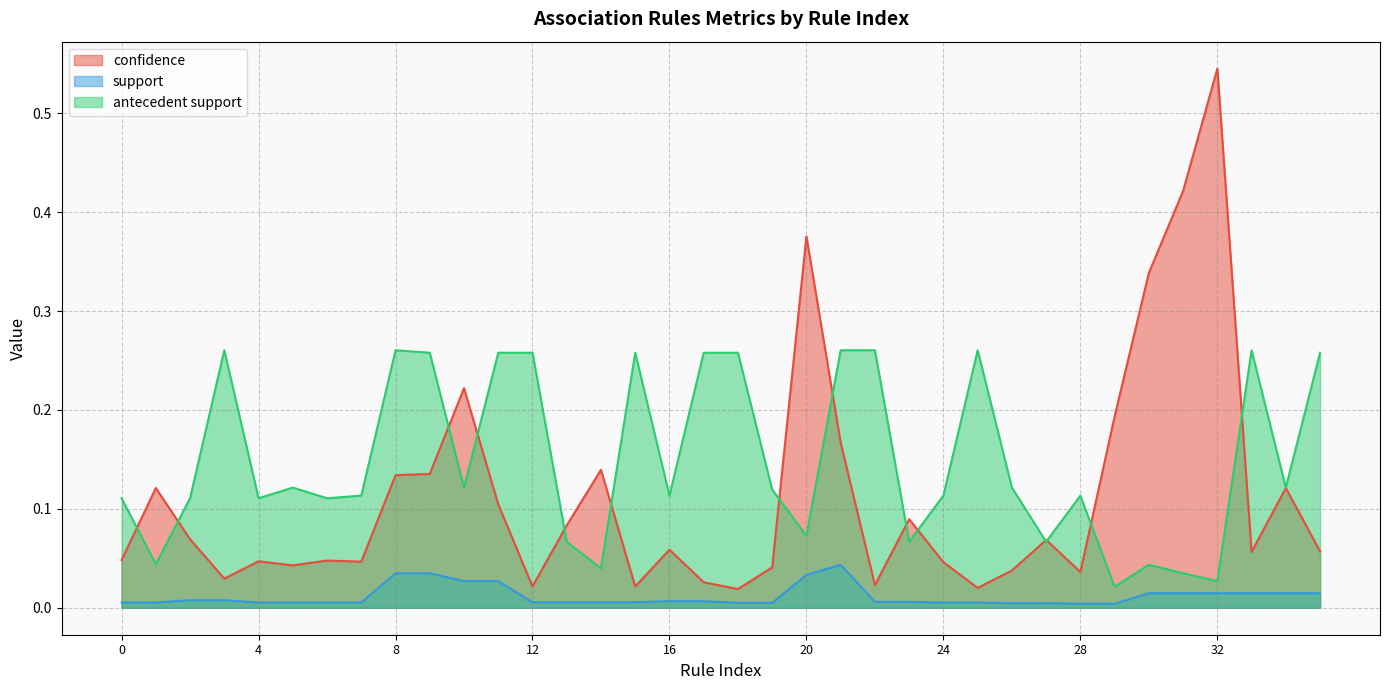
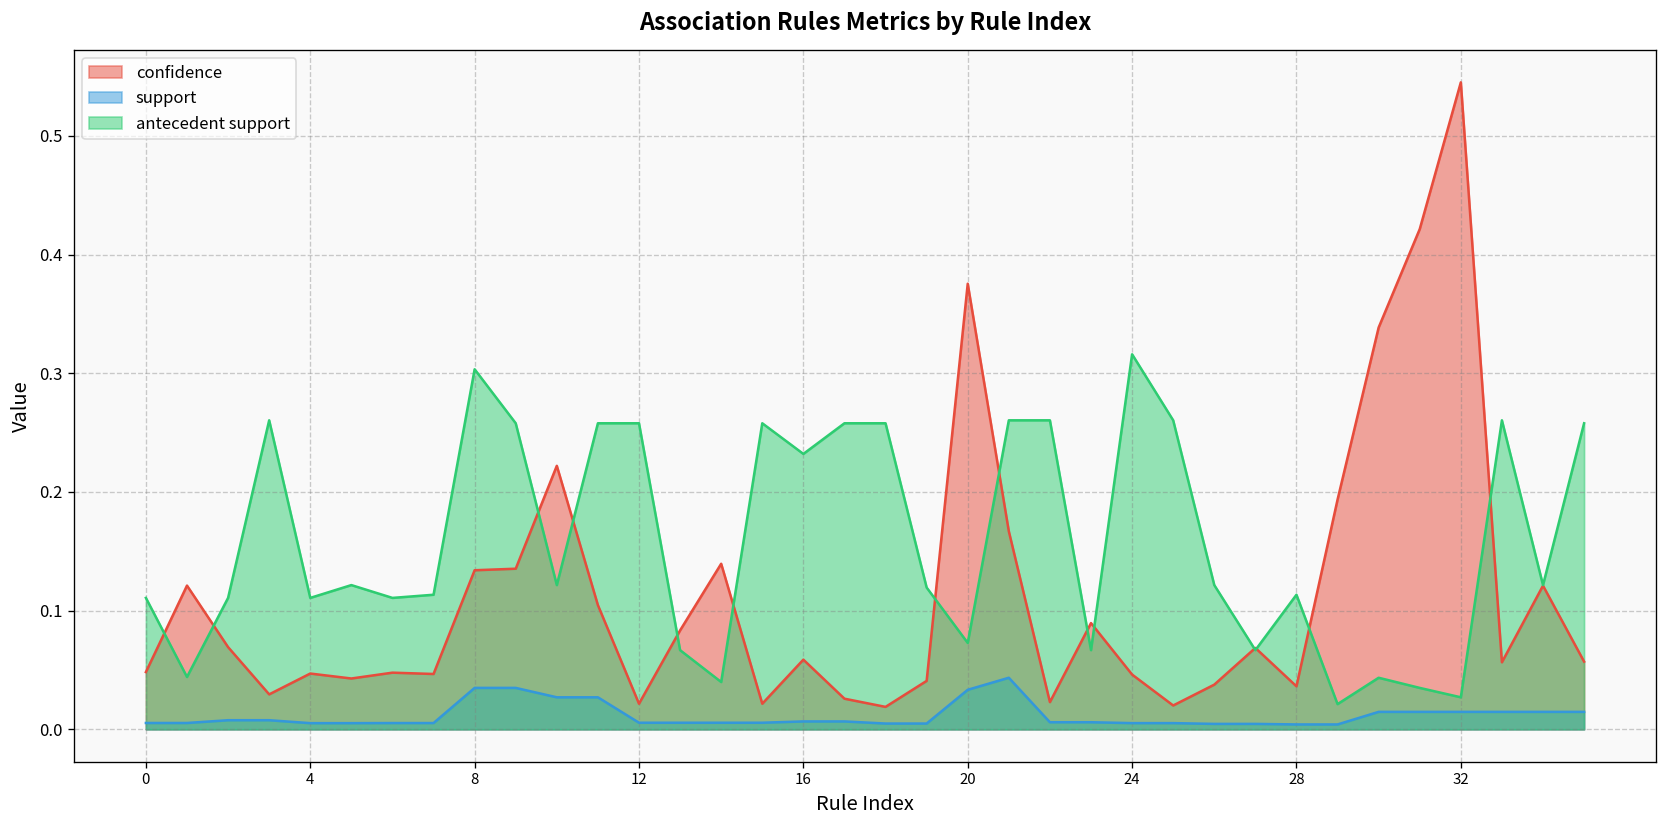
  {
    "confidence": {
      "0": 0.05,
      "4": 0.05,
      "8": 0.13,
      "12": 0.02,
      "16": 0.06,
      "20": 0.38,
      "24": 0.05,
      "28": 0.04,
      "32": 0.55
    },
    "support": {
      "0": 0.01,
      "4": 0.01,
      "8": 0.03,
      "12": 0.01,
      "16": 0.01,
      "20": 0.03,
      "24": 0.01,
      "28": 0.00,
      "32": 0.01
    },
    "antecedent support": {
      "0": 0.11,
      "4": 0.11,
-     "8": 0.26,
+     "8": 0.30,
      "12": 0.26,
-     "16": 0.11,
+     "16": 0.23,
      "20": 0.07,
-     "24": 0.11,
+     "24": 0.32,
      "28": 0.11,
      "32": 0.03
    }
  }
